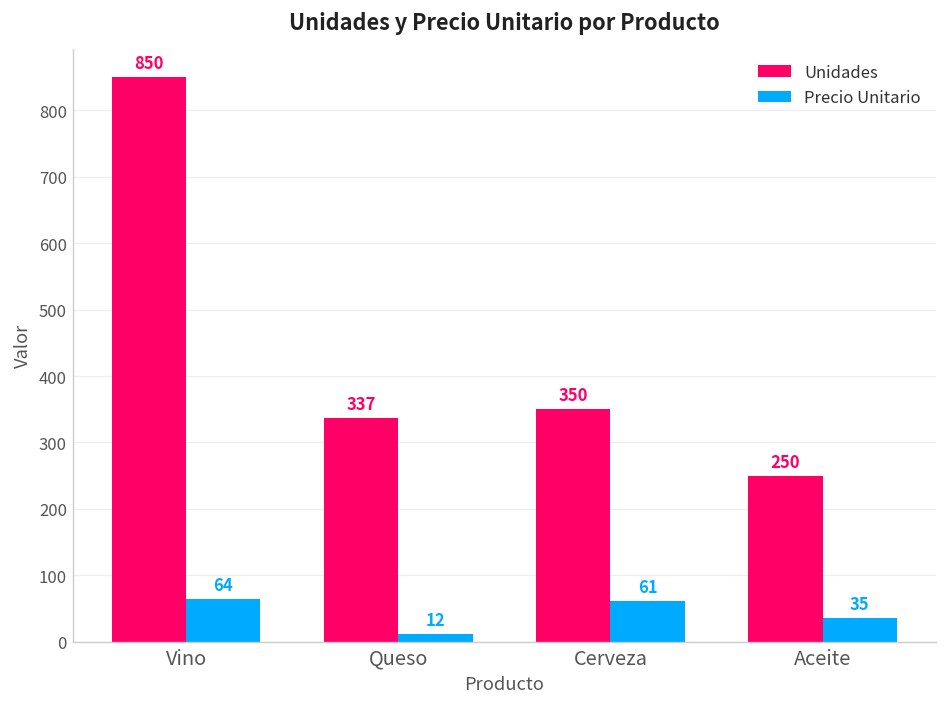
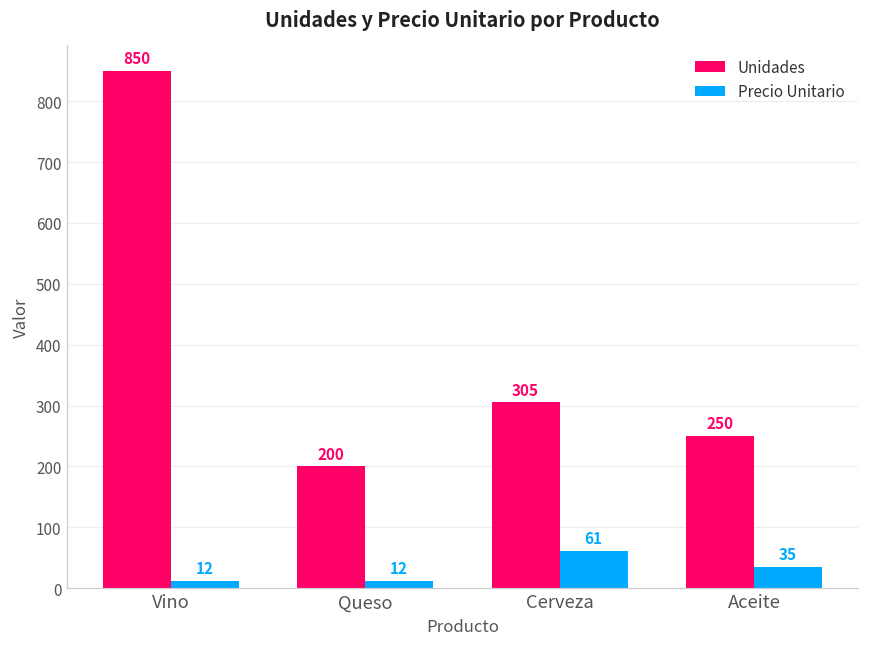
  {
    "Unidades": {
      "Vino": 850,
-     "Queso": 337,
-     "Cerveza": 350,
+     "Queso": 200,
+     "Cerveza": 305,
      "Aceite": 250
    },
    "Precio Unitario": {
-     "Vino": 64,
+     "Vino": 12,
      "Queso": 12,
      "Cerveza": 61,
      "Aceite": 35
    }
  }
